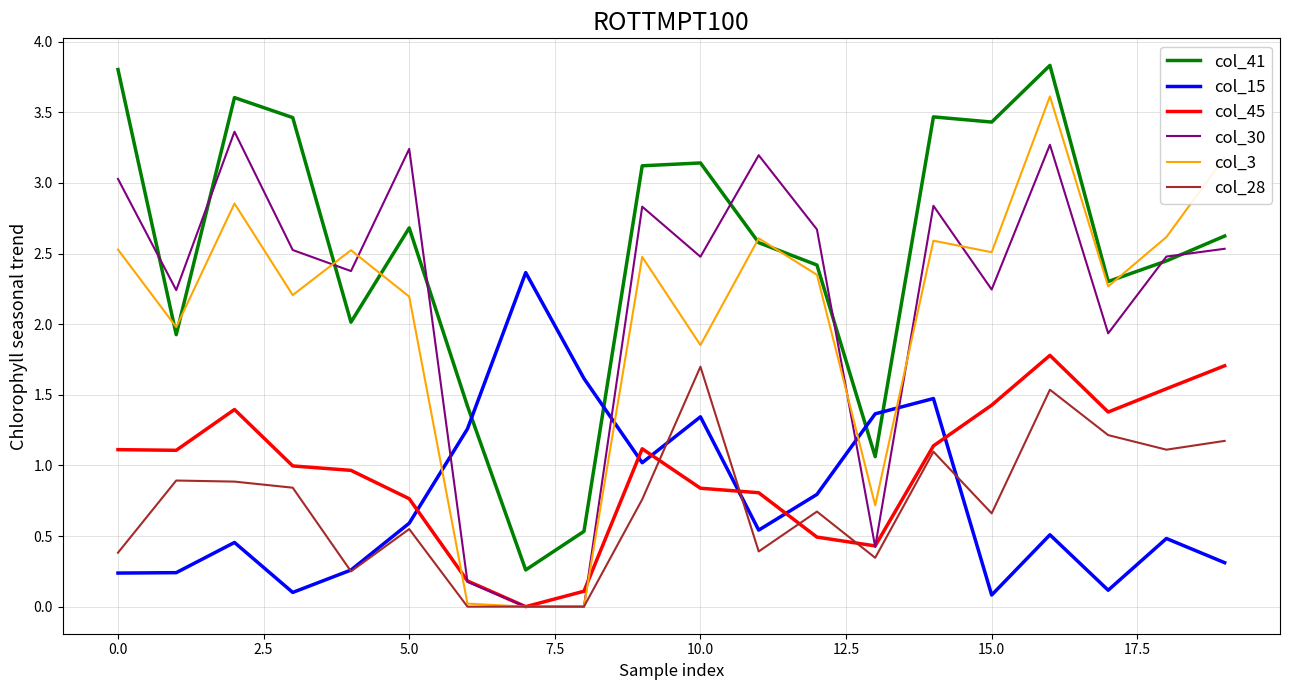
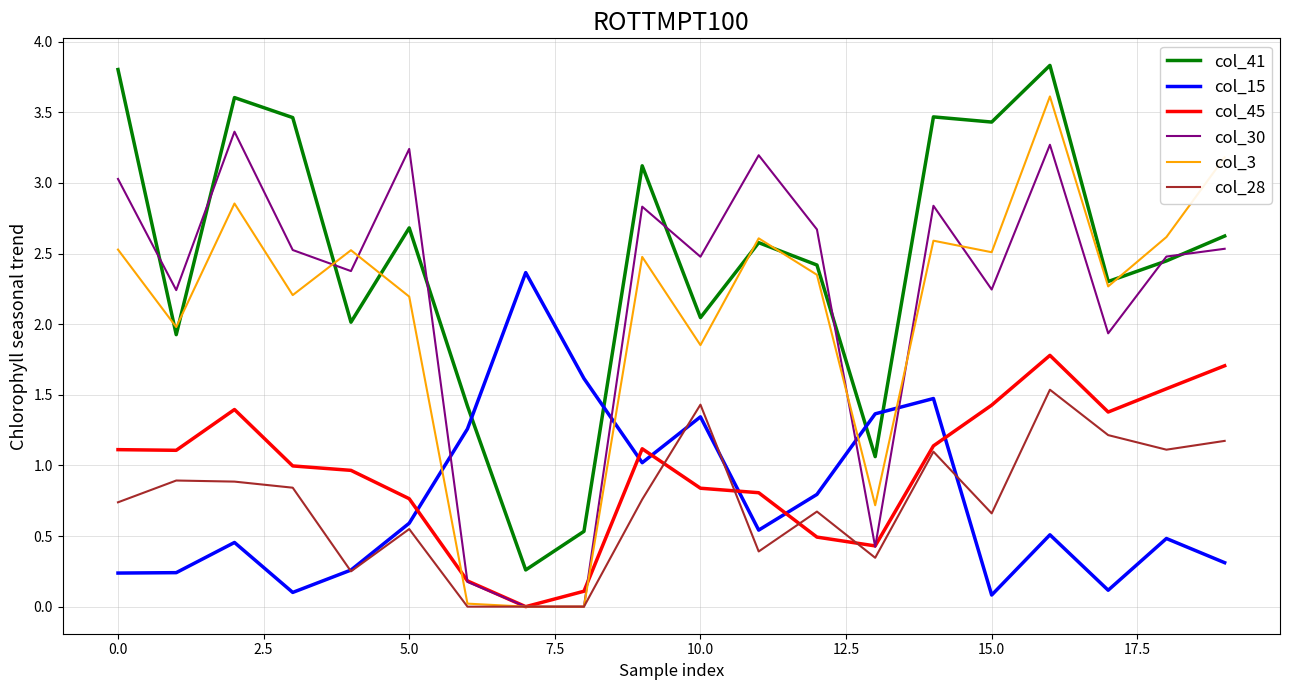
  {
    "col_41": {
      "0.0": 3.80,
      "5.0": 2.68,
-     "10.0": 3.14,
+     "10.0": 2.05,
      "15.0": 3.43
    },
    "col_15": {
      "0.0": 0.24,
      "5.0": 0.59,
      "10.0": 1.34,
      "15.0": 0.08
    },
    "col_45": {
      "0.0": 1.11,
      "5.0": 0.76,
      "10.0": 0.84,
      "15.0": 1.43
    },
    "col_30": {
      "0.0": 3.03,
      "5.0": 3.24,
      "10.0": 2.48,
      "15.0": 2.25
    },
    "col_3": {
      "0.0": 2.53,
      "5.0": 2.20,
      "10.0": 1.85,
      "15.0": 2.51
    },
    "col_28": {
-     "0.0": 0.38,
+     "0.0": 0.74,
      "5.0": 0.55,
-     "10.0": 1.70,
+     "10.0": 1.43,
      "15.0": 0.66
    }
  }
